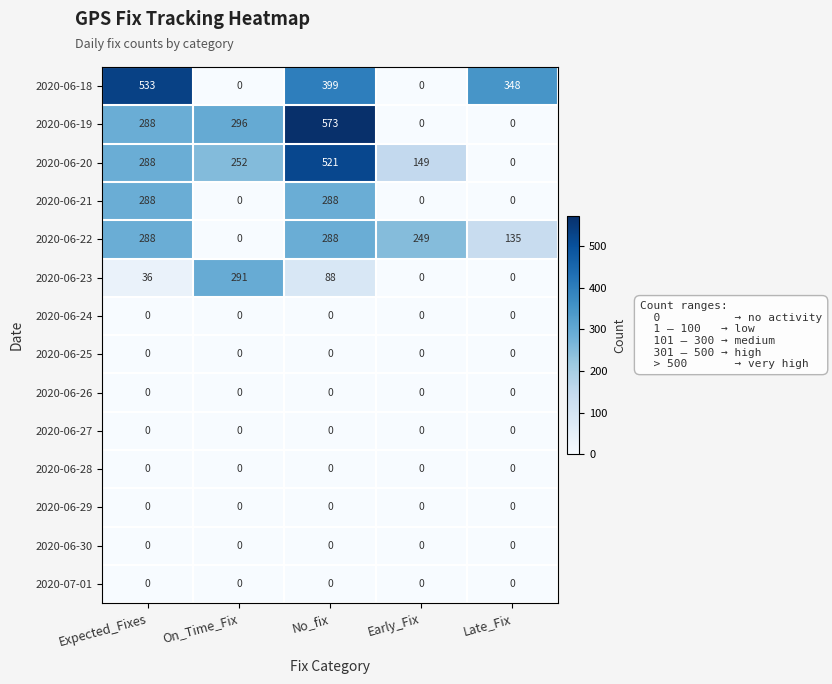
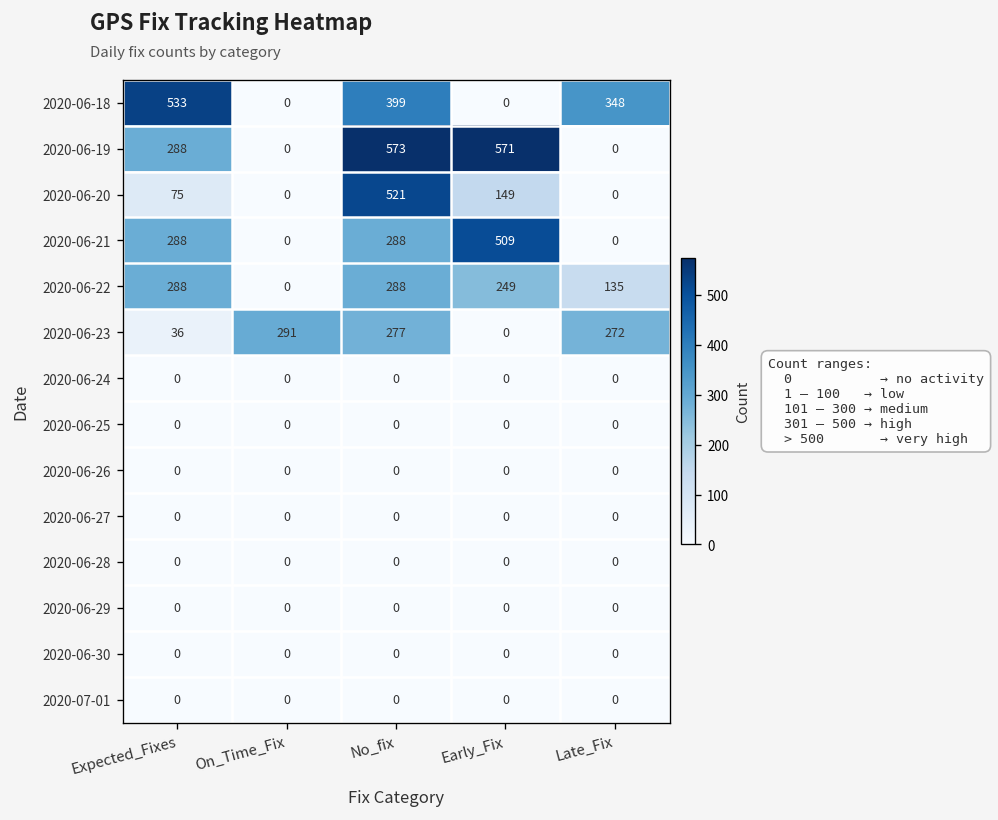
  {
    "2020-06-18": {
      "Expected_Fixes": 533,
      "On_Time_Fix": 0,
      "No_fix": 399,
      "Early_Fix": 0,
      "Late_Fix": 348
    },
    "2020-06-19": {
      "Expected_Fixes": 288,
-     "On_Time_Fix": 296,
+     "On_Time_Fix": 0,
      "No_fix": 573,
-     "Early_Fix": 0,
+     "Early_Fix": 571,
      "Late_Fix": 0
    },
    "2020-06-20": {
-     "Expected_Fixes": 288,
-     "On_Time_Fix": 252,
+     "Expected_Fixes": 75,
+     "On_Time_Fix": 0,
      "No_fix": 521,
      "Early_Fix": 149,
      "Late_Fix": 0
    },
    "2020-06-21": {
      "Expected_Fixes": 288,
      "On_Time_Fix": 0,
      "No_fix": 288,
-     "Early_Fix": 0,
+     "Early_Fix": 509,
      "Late_Fix": 0
    },
    "2020-06-22": {
      "Expected_Fixes": 288,
      "On_Time_Fix": 0,
      "No_fix": 288,
      "Early_Fix": 249,
      "Late_Fix": 135
    },
    "2020-06-23": {
      "Expected_Fixes": 36,
      "On_Time_Fix": 291,
-     "No_fix": 88,
+     "No_fix": 277,
      "Early_Fix": 0,
-     "Late_Fix": 0
+     "Late_Fix": 272
    },
    "2020-06-24": {
      "Expected_Fixes": 0,
      "On_Time_Fix": 0,
      "No_fix": 0,
      "Early_Fix": 0,
      "Late_Fix": 0
    },
    "2020-06-25": {
      "Expected_Fixes": 0,
      "On_Time_Fix": 0,
      "No_fix": 0,
      "Early_Fix": 0,
      "Late_Fix": 0
    },
    "2020-06-26": {
      "Expected_Fixes": 0,
      "On_Time_Fix": 0,
      "No_fix": 0,
      "Early_Fix": 0,
      "Late_Fix": 0
    },
    "2020-06-27": {
      "Expected_Fixes": 0,
      "On_Time_Fix": 0,
      "No_fix": 0,
      "Early_Fix": 0,
      "Late_Fix": 0
    },
    "2020-06-28": {
      "Expected_Fixes": 0,
      "On_Time_Fix": 0,
      "No_fix": 0,
      "Early_Fix": 0,
      "Late_Fix": 0
    },
    "2020-06-29": {
      "Expected_Fixes": 0,
      "On_Time_Fix": 0,
      "No_fix": 0,
      "Early_Fix": 0,
      "Late_Fix": 0
    },
    "2020-06-30": {
      "Expected_Fixes": 0,
      "On_Time_Fix": 0,
      "No_fix": 0,
      "Early_Fix": 0,
      "Late_Fix": 0
    },
    "2020-07-01": {
      "Expected_Fixes": 0,
      "On_Time_Fix": 0,
      "No_fix": 0,
      "Early_Fix": 0,
      "Late_Fix": 0
    }
  }
